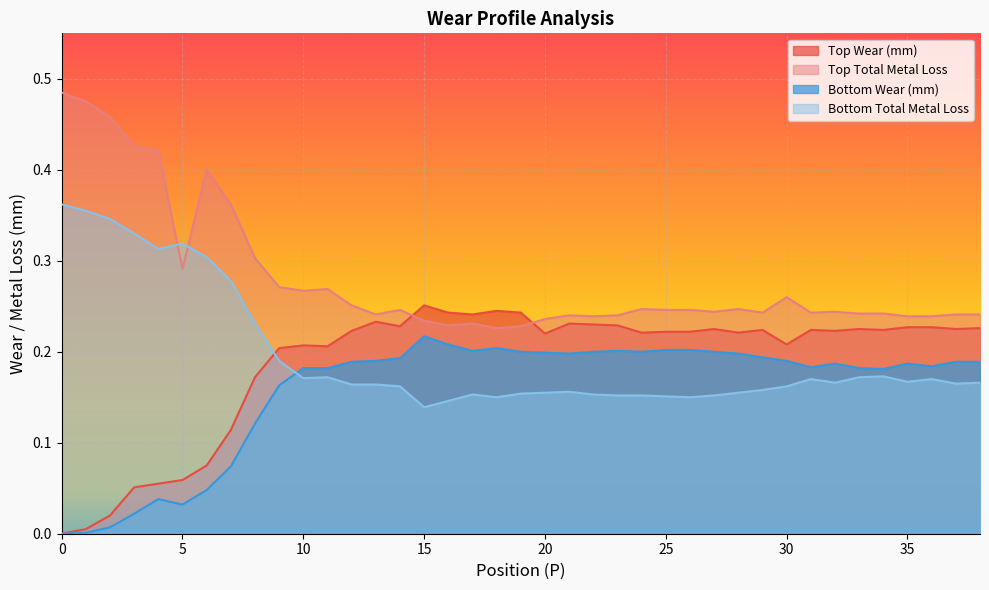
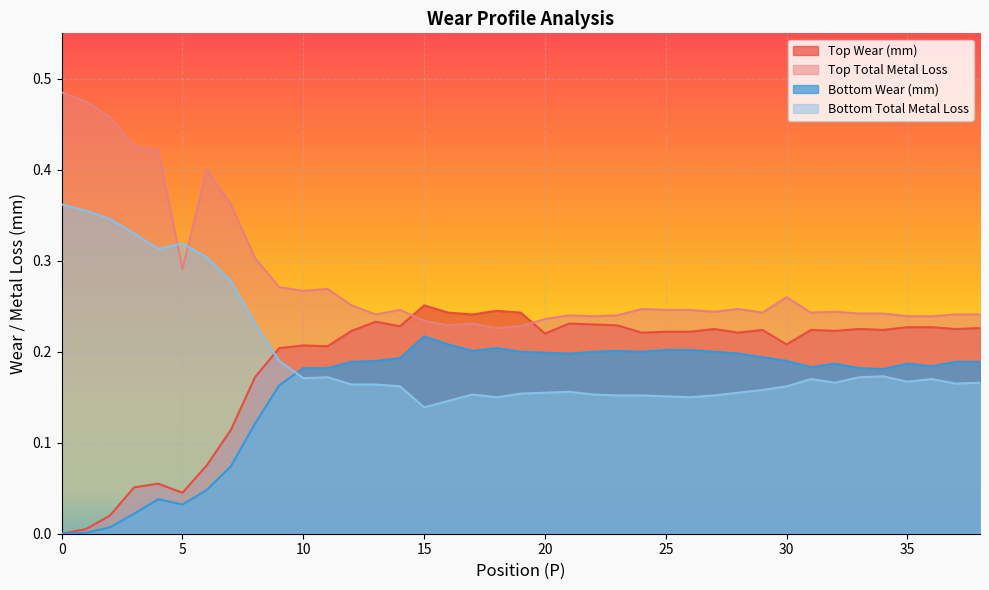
  {
    "Top Wear (mm)": {
-     "5": 0.06,
+     "5": 0.05,
      "10": 0.21,
      "15": 0.25,
      "20": 0.22,
      "25": 0.22,
      "30": 0.21,
      "35": 0.23
    },
    "Top Total Metal Loss": {
      "0": 0.49,
      "5": 0.29,
      "10": 0.27,
      "15": 0.23,
      "20": 0.24,
      "25": 0.25,
      "30": 0.26,
      "35": 0.24
    },
    "Bottom Wear (mm)": {
      "5": 0.03,
      "10": 0.18,
      "15": 0.22,
      "20": 0.20,
      "25": 0.20,
      "30": 0.19,
      "35": 0.19
    },
    "Bottom Total Metal Loss": {
      "0": 0.36,
      "5": 0.32,
      "10": 0.17,
      "15": 0.14,
      "20": 0.16,
      "25": 0.15,
      "30": 0.16,
      "35": 0.17
    }
  }
